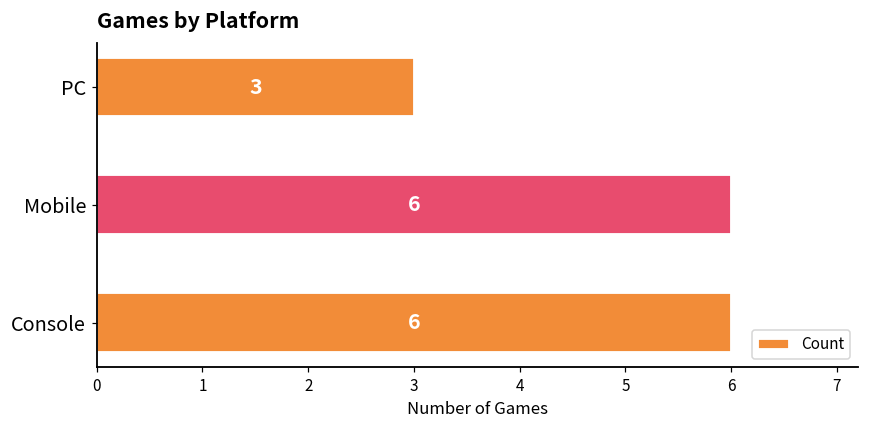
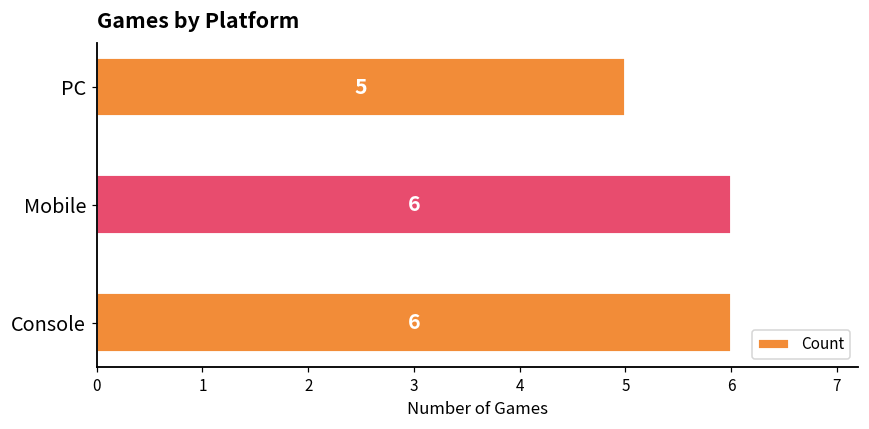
  {
-   "PC": 3,
+   "PC": 5,
    "Mobile": 6,
    "Console": 6
  }
